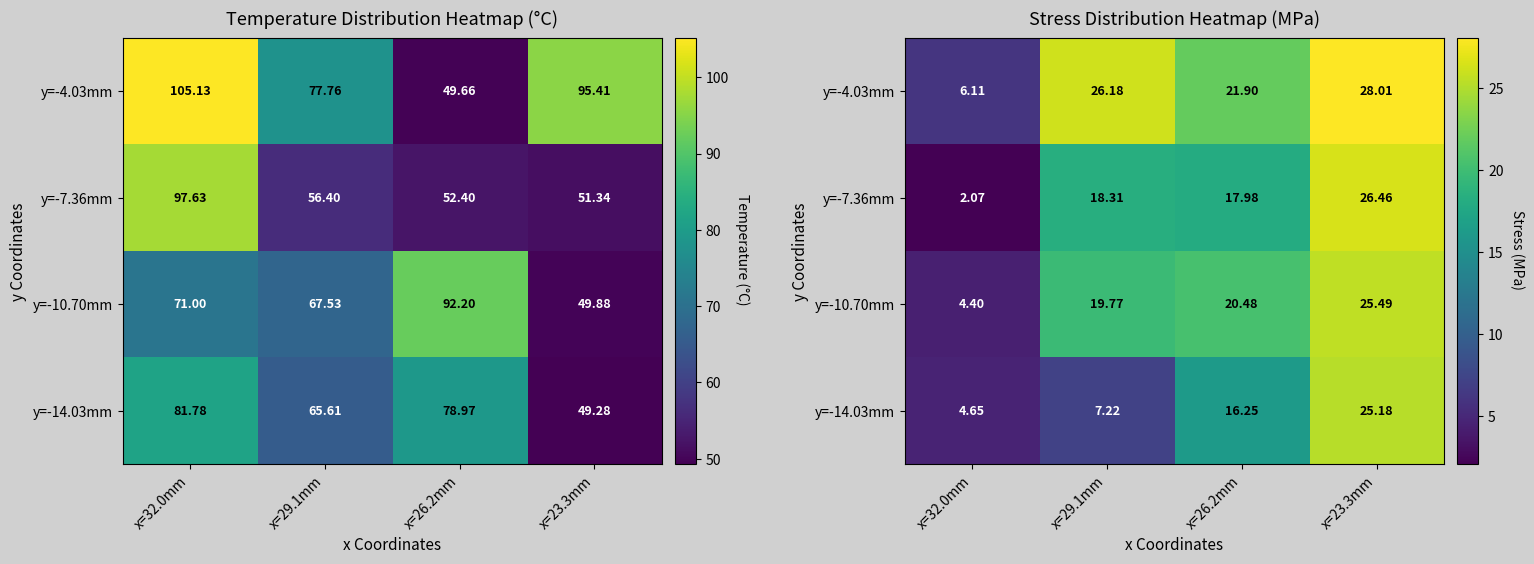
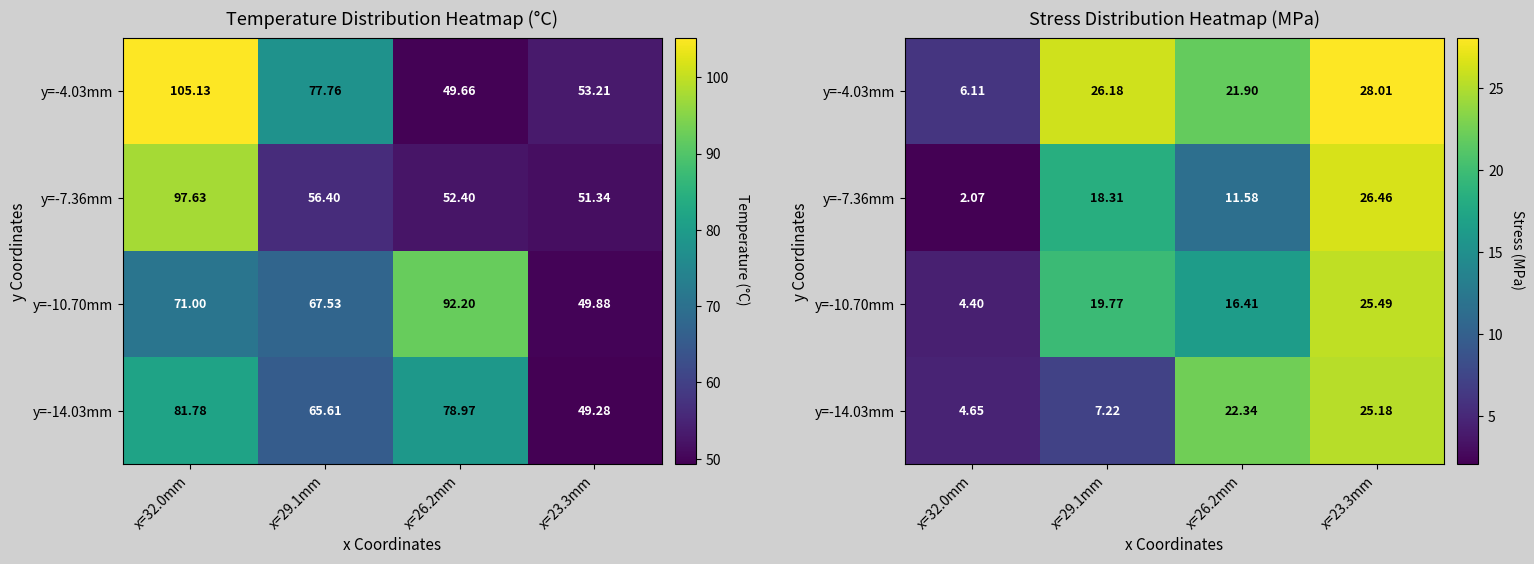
  {
    "Temperature Distribution Heatmap (°C)": {
      "y=-4.03mm": {
        "x=32.0mm": 105.13,
        "x=29.1mm": 77.76,
        "x=26.2mm": 49.66,
-       "x=23.3mm": 95.41
+       "x=23.3mm": 53.21
      },
      "y=-7.36mm": {
        "x=32.0mm": 97.63,
        "x=29.1mm": 56.40,
        "x=26.2mm": 52.40,
        "x=23.3mm": 51.34
      },
      "y=-10.70mm": {
        "x=32.0mm": 71.00,
        "x=29.1mm": 67.53,
        "x=26.2mm": 92.20,
        "x=23.3mm": 49.88
      },
      "y=-14.03mm": {
        "x=32.0mm": 81.78,
        "x=29.1mm": 65.61,
        "x=26.2mm": 78.97,
        "x=23.3mm": 49.28
      }
    },
    "Stress Distribution Heatmap (MPa)": {
      "y=-4.03mm": {
        "x=32.0mm": 6.11,
        "x=29.1mm": 26.18,
        "x=26.2mm": 21.90,
        "x=23.3mm": 28.01
      },
      "y=-7.36mm": {
        "x=32.0mm": 2.07,
        "x=29.1mm": 18.31,
-       "x=26.2mm": 17.98,
+       "x=26.2mm": 11.58,
        "x=23.3mm": 26.46
      },
      "y=-10.70mm": {
        "x=32.0mm": 4.40,
        "x=29.1mm": 19.77,
-       "x=26.2mm": 20.48,
+       "x=26.2mm": 16.41,
        "x=23.3mm": 25.49
      },
      "y=-14.03mm": {
        "x=32.0mm": 4.65,
        "x=29.1mm": 7.22,
-       "x=26.2mm": 16.25,
+       "x=26.2mm": 22.34,
        "x=23.3mm": 25.18
      }
    }
  }
